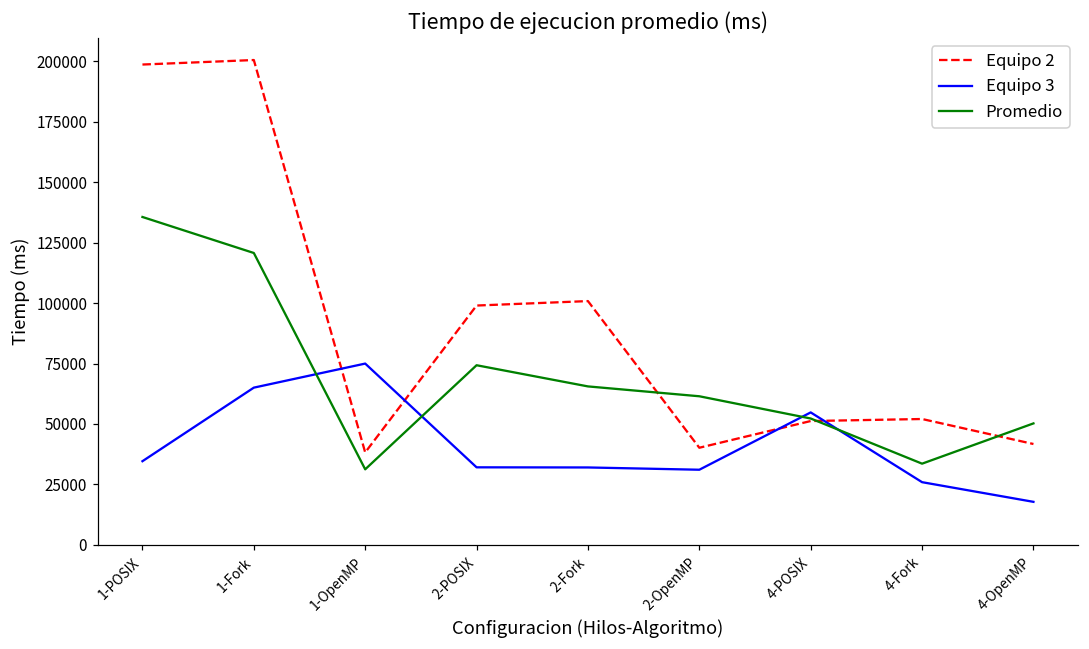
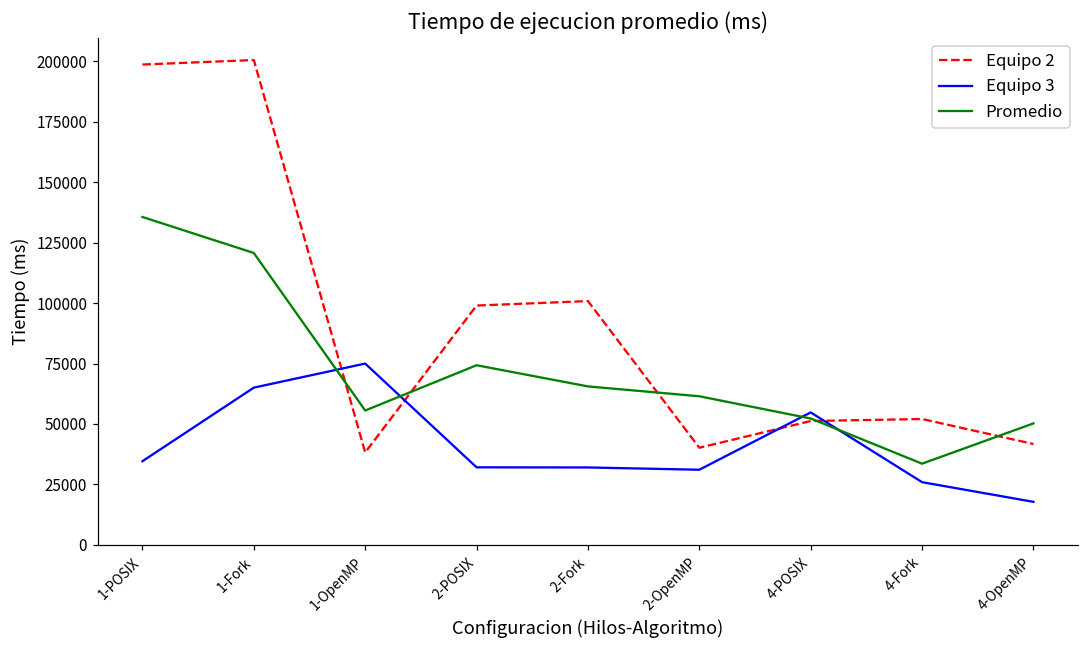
  {
    "Equipo 2": {
      "1-POSIX": 199000,
      "1-Fork": 201000,
      "1-OpenMP": 38000,
      "2-POSIX": 99000,
      "2-Fork": 101000,
      "2-OpenMP": 40000,
      "4-Fork": 52000,
      "4-OpenMP": 42000
    },
    "Equipo 3": {
      "1-POSIX": 35000,
      "1-Fork": 65000,
      "1-OpenMP": 75000,
      "2-POSIX": 32000,
      "2-Fork": 32000,
      "2-OpenMP": 31000,
      "4-POSIX": 55000,
      "4-Fork": 26000,
      "4-OpenMP": 18000
    },
    "Promedio": {
      "1-POSIX": 136000,
      "1-Fork": 121000,
-     "1-OpenMP": 31000,
+     "1-OpenMP": 56000,
      "2-POSIX": 74000,
      "2-Fork": 66000,
      "2-OpenMP": 61000,
      "4-Fork": 34000,
      "4-OpenMP": 50000
    }
  }
